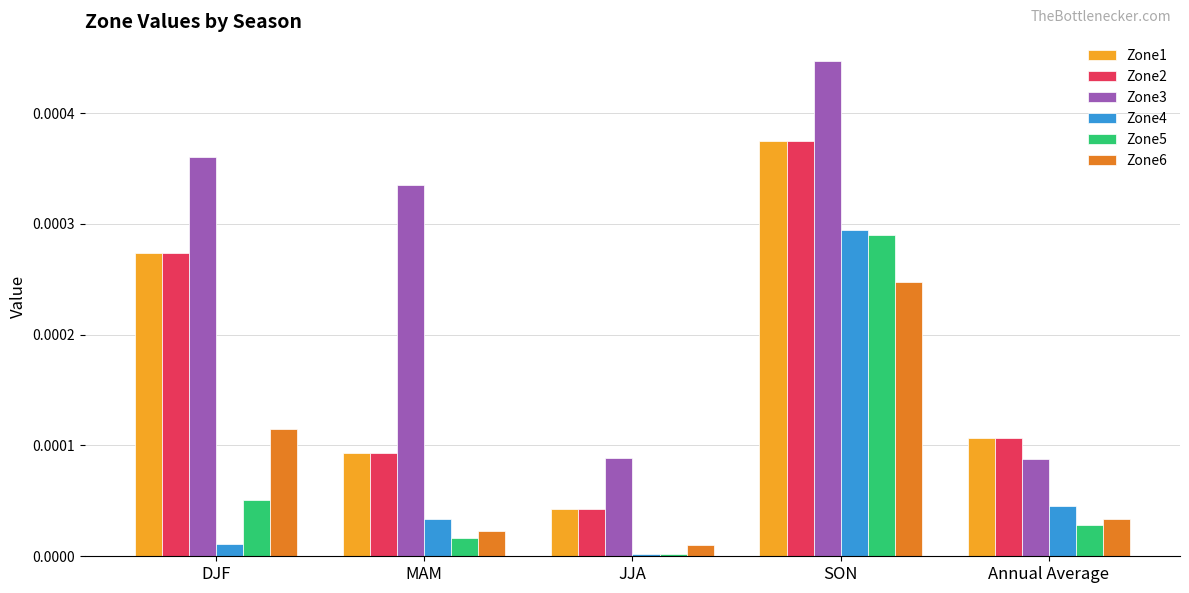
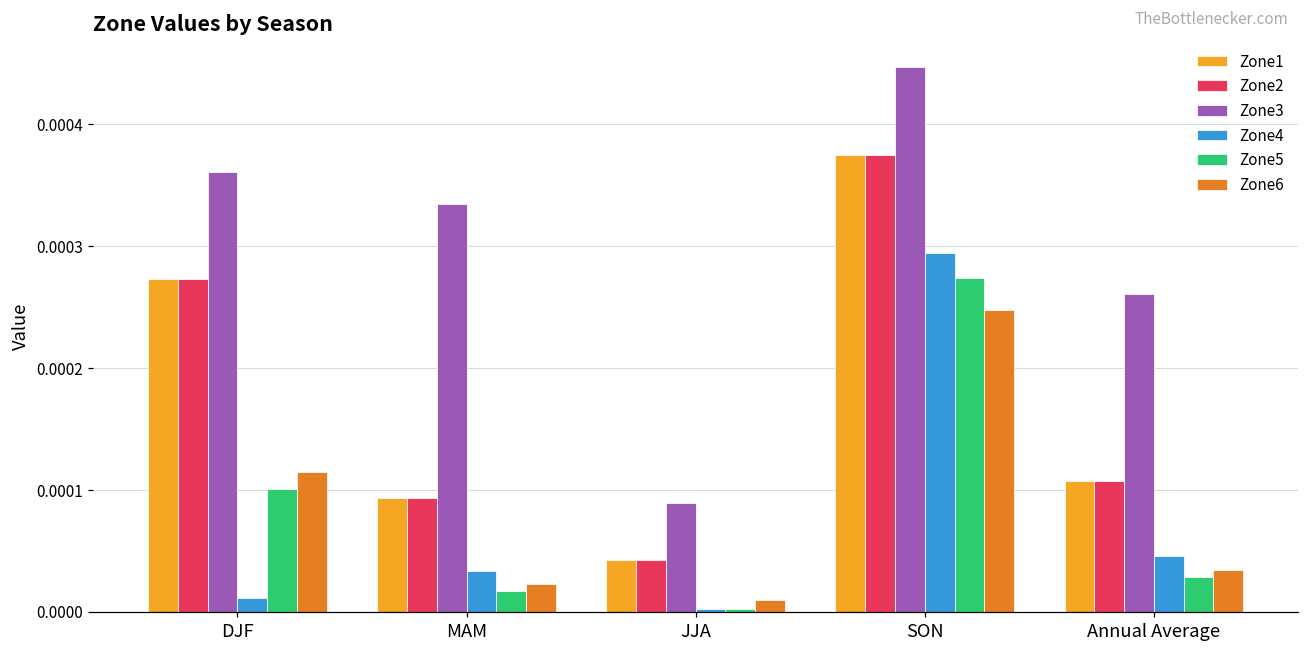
  {
    "Zone2": {
      "DJF": 0.000273,
      "MAM": 0.000094,
      "JJA": 0.000042,
      "SON": 0.000375,
      "Annual Average": 0.000107
    },
    "Zone3": {
      "DJF": 0.000361,
      "MAM": 0.000335,
      "JJA": 0.000089,
      "SON": 0.000447,
-     "Annual Average": 0.000088
+     "Annual Average": 0.000261
    },
    "Zone4": {
      "DJF": 0.000012,
      "MAM": 0.000033,
      "SON": 0.000294,
      "Annual Average": 0.000045
    },
    "Zone5": {
-     "DJF": 0.000050,
+     "DJF": 0.000100,
      "MAM": 0.000017,
-     "SON": 0.000290,
+     "SON": 0.000274,
      "Annual Average": 0.000028
    }
  }
